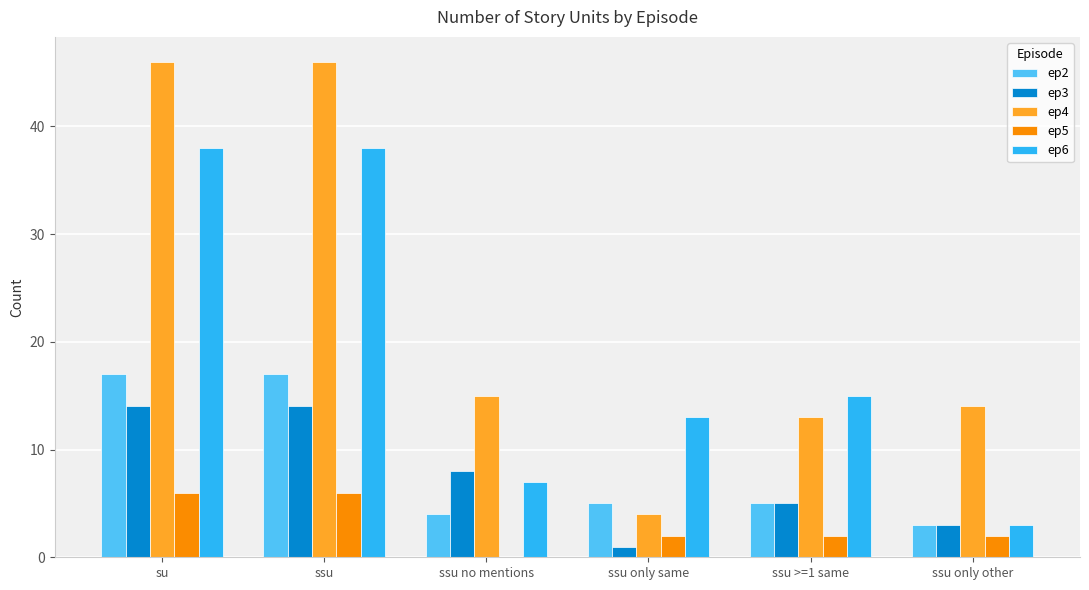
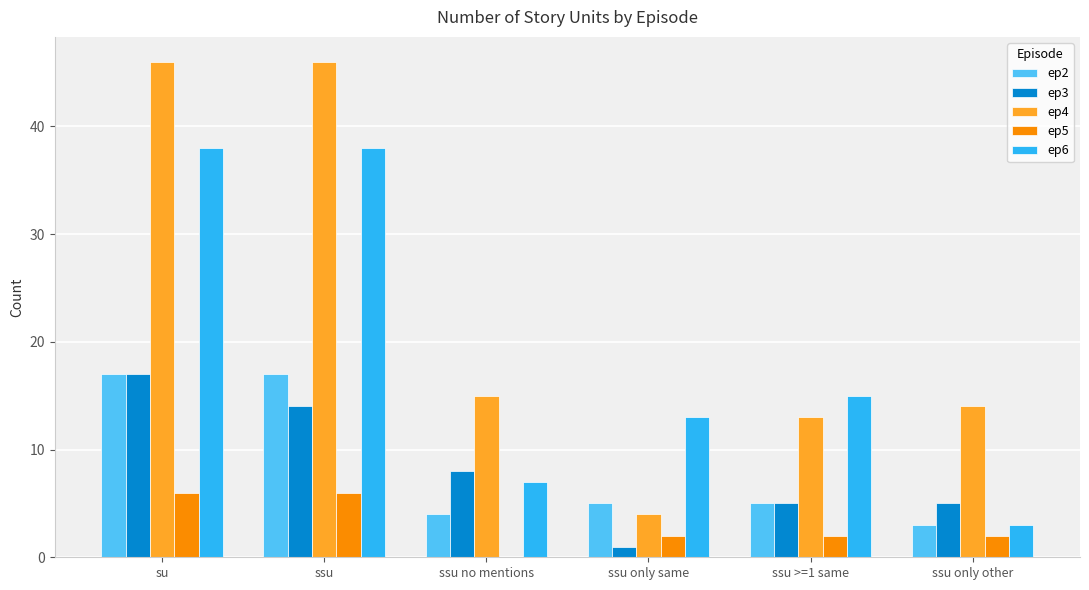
  {
    "ep3": {
-     "su": 14,
+     "su": 17,
      "ssu": 14,
      "ssu no mentions": 8,
      "ssu only same": 1,
      "ssu >=1 same": 5,
-     "ssu only other": 3
+     "ssu only other": 5
    }
  }
